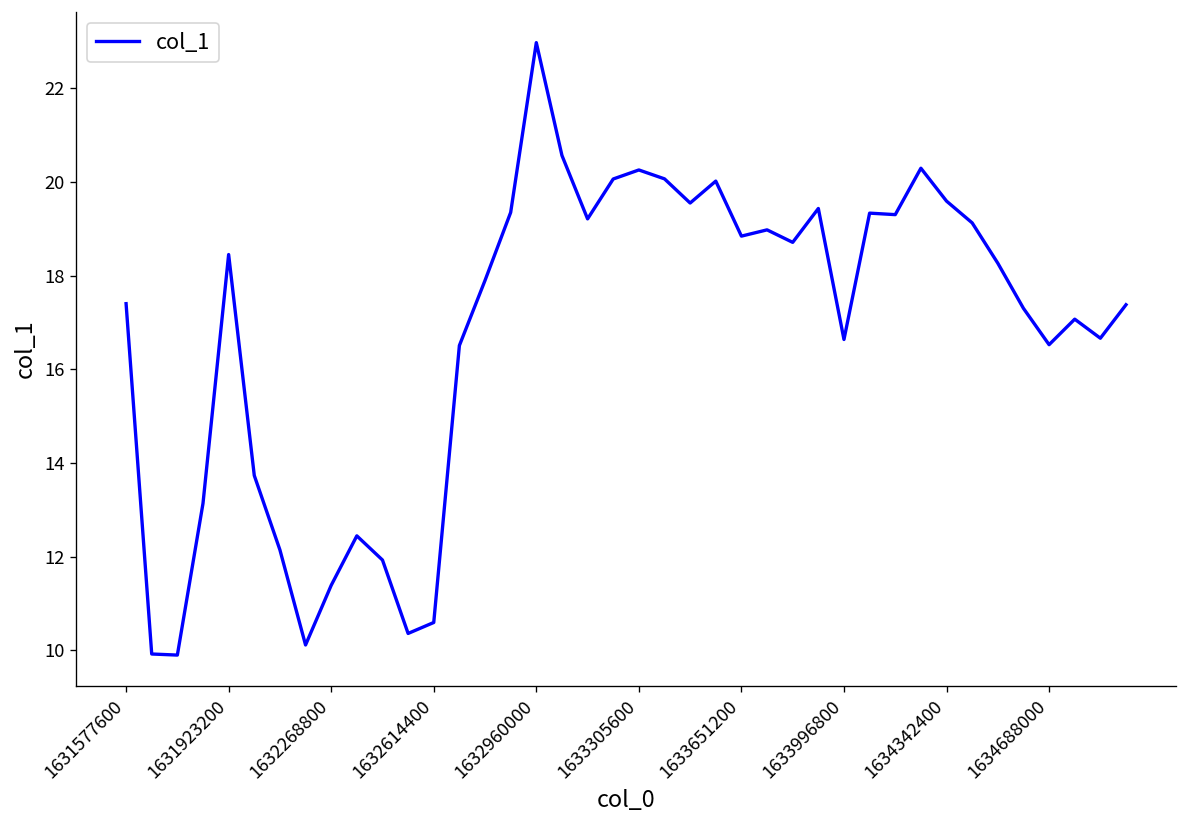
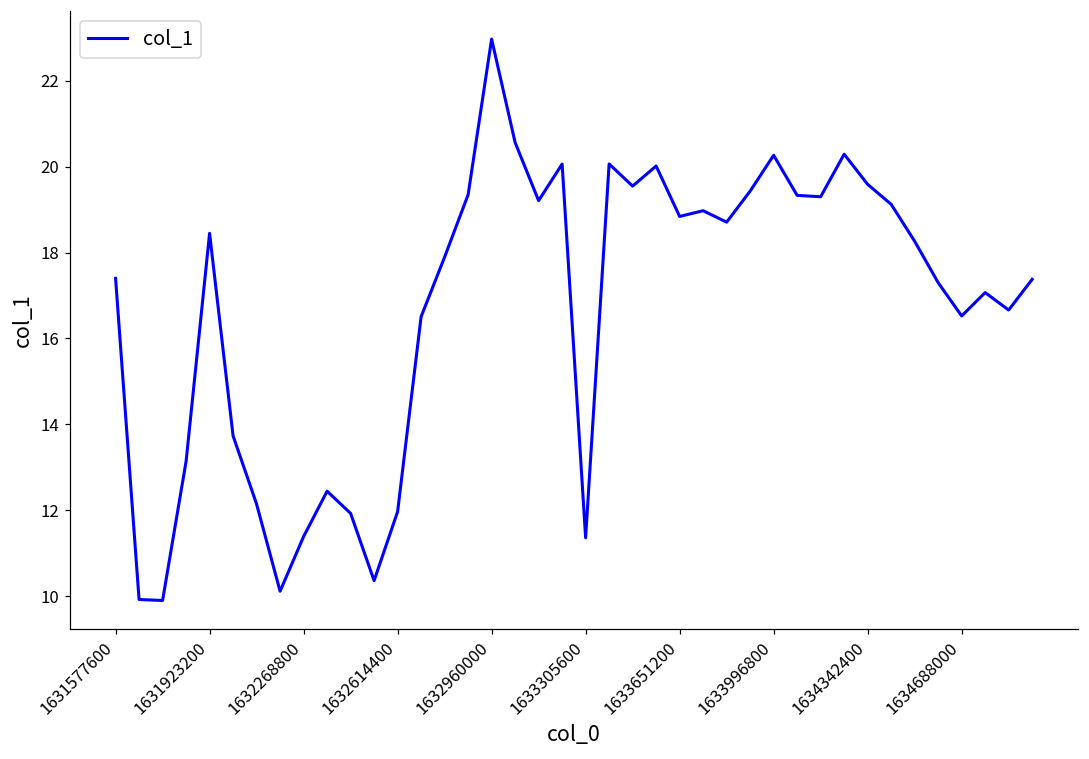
  {
    "1631577600": 17.4,
    "1631923200": 18.4,
    "1632268800": 11.4,
-   "1632614400": 10.6,
+   "1632614400": 12.0,
    "1632960000": 23.0,
-   "1633305600": 20.3,
+   "1633305600": 11.4,
    "1633651200": 18.8,
-   "1633996800": 16.6,
+   "1633996800": 20.3,
    "1634342400": 19.6,
    "1634688000": 16.5
  }
